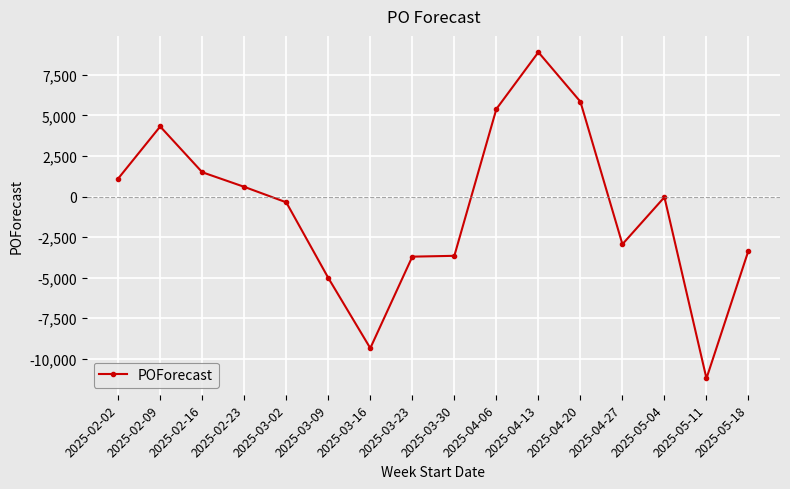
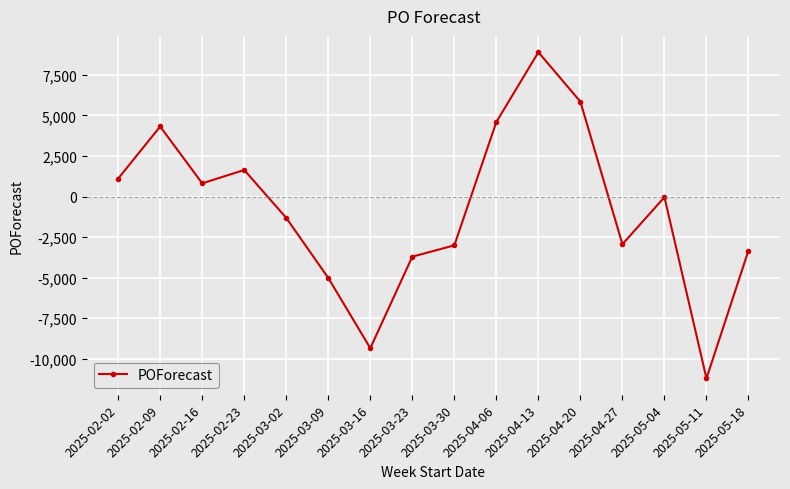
  {
    "2025-02-02": "1,100",
    "2025-02-09": "4,300",
-   "2025-02-16": "1,500",
-   "2025-02-23": "600",
-   "2025-03-02": "-400",
+   "2025-02-16": "800",
+   "2025-02-23": "1,600",
+   "2025-03-02": "-1,300",
    "2025-03-09": "-5,000",
    "2025-03-16": "-9,400",
    "2025-03-23": "-3,700",
-   "2025-03-30": "-3,700",
-   "2025-04-06": "5,400",
+   "2025-03-30": "-3,000",
+   "2025-04-06": "4,600",
    "2025-04-13": "8,900",
    "2025-04-20": "5,900",
    "2025-04-27": "-2,900",
    "2025-05-04": "0",
    "2025-05-11": "-11,200",
    "2025-05-18": "-3,300"
  }
